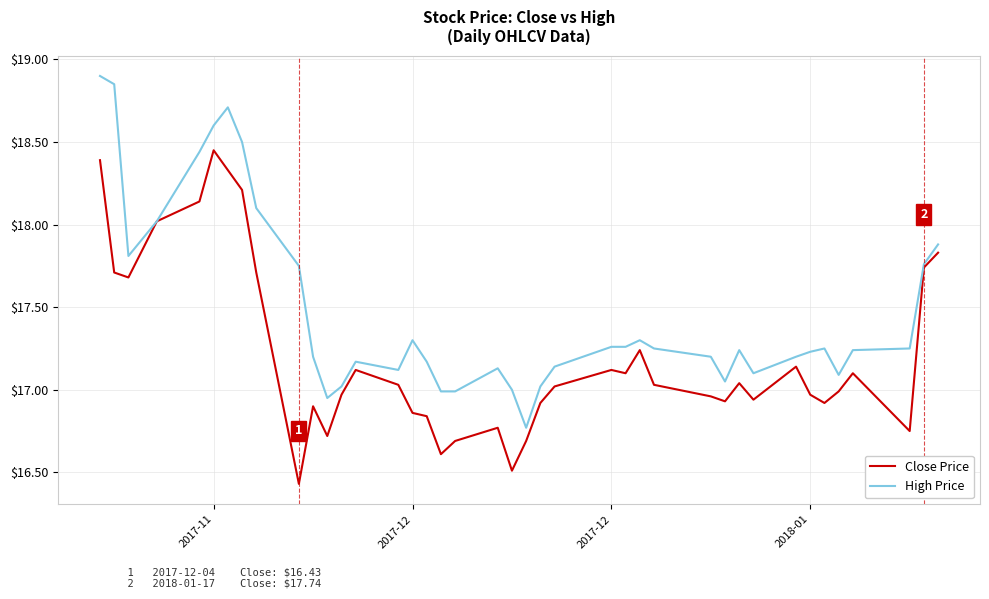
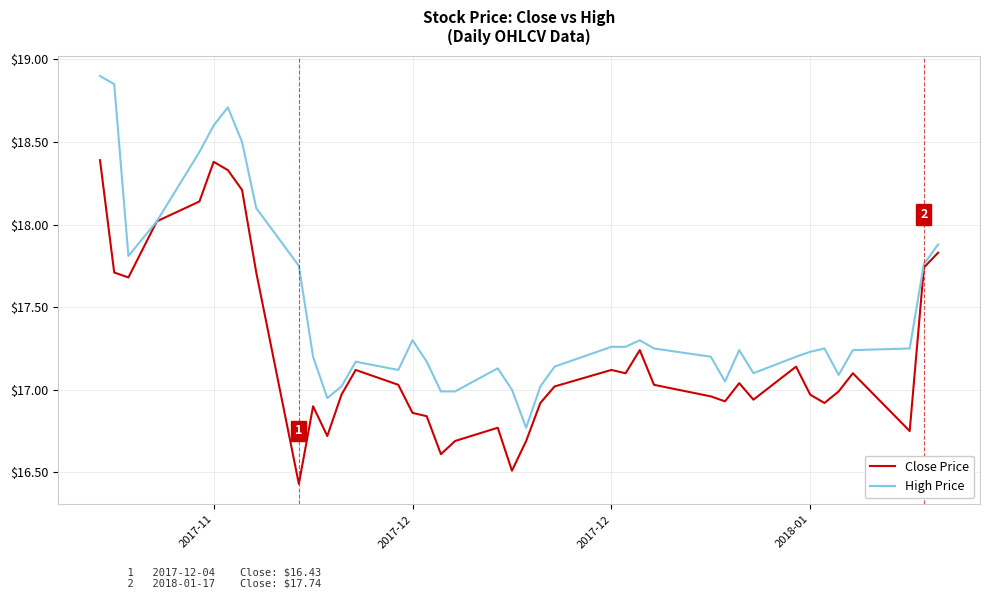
  {
    "Close Price": {
-     "2017-11": "$18.45",
+     "2017-11": "$18.38",
      "2018-01": "$16.97"
    },
    "High Price": {
      "2017-11": "$18.60",
      "2018-01": "$17.23"
    }
  }
